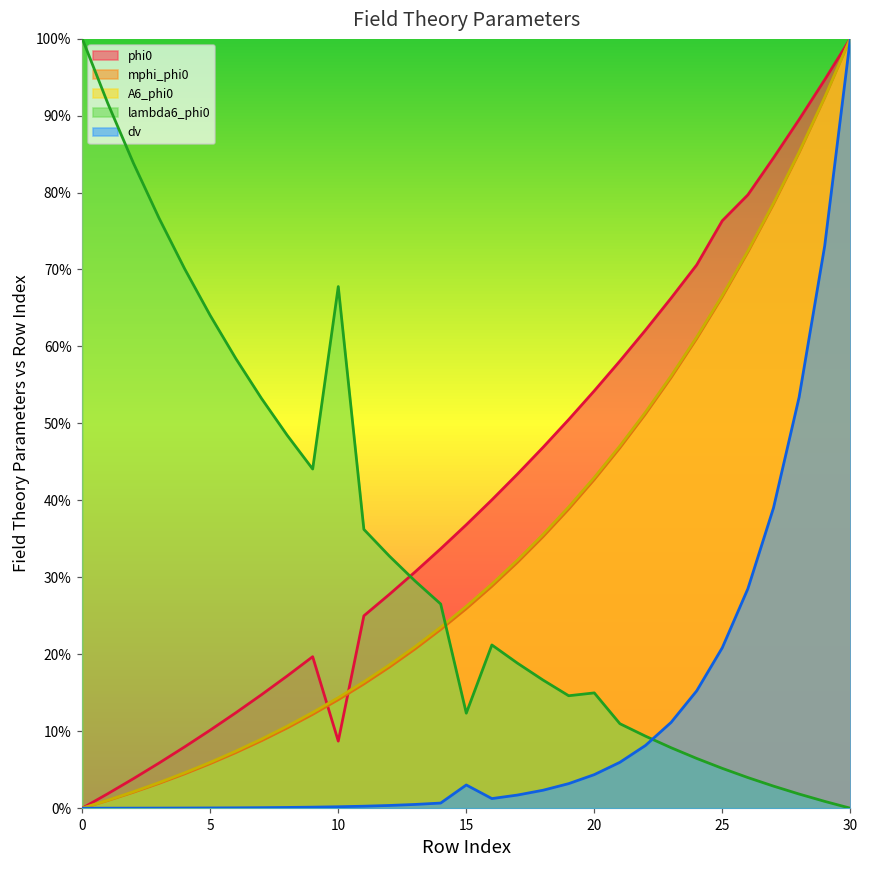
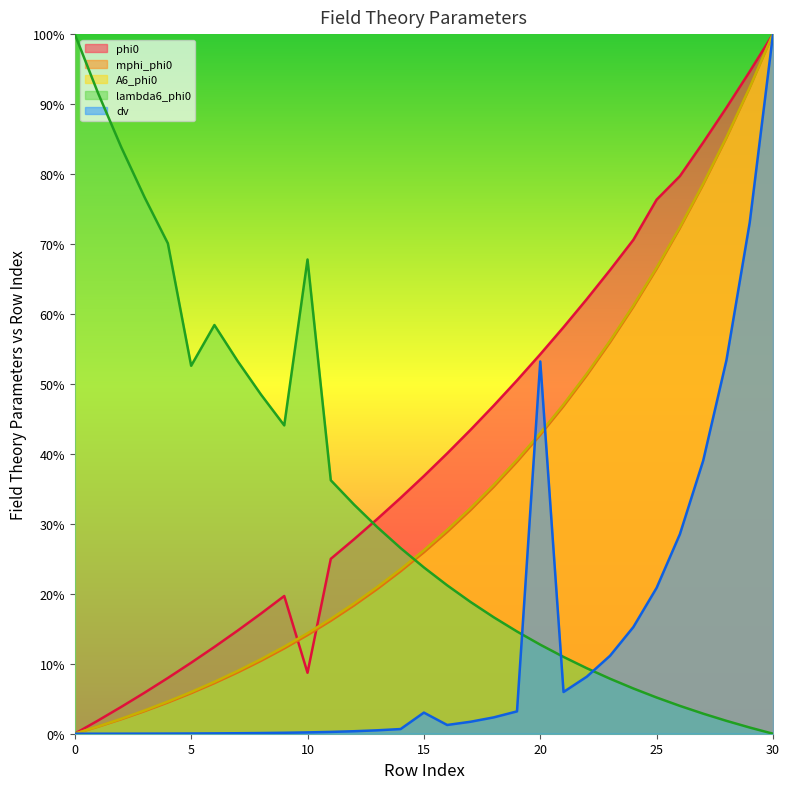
  {
    "phi0": {
      "5": "10%",
      "10": "9%",
      "15": "37%",
      "20": "54%",
      "25": "76%"
    },
    "lambda6_phi0": {
      "0": "100%",
-     "5": "64%",
+     "5": "53%",
      "10": "68%",
-     "15": "12%",
-     "20": "15%",
+     "15": "24%",
+     "20": "13%",
      "25": "5%",
      "30": "0%"
    },
    "dv": {
      "5": "0%",
      "10": "0%",
      "15": "3%",
-     "20": "4%",
+     "20": "53%",
      "25": "21%"
    }
  }
